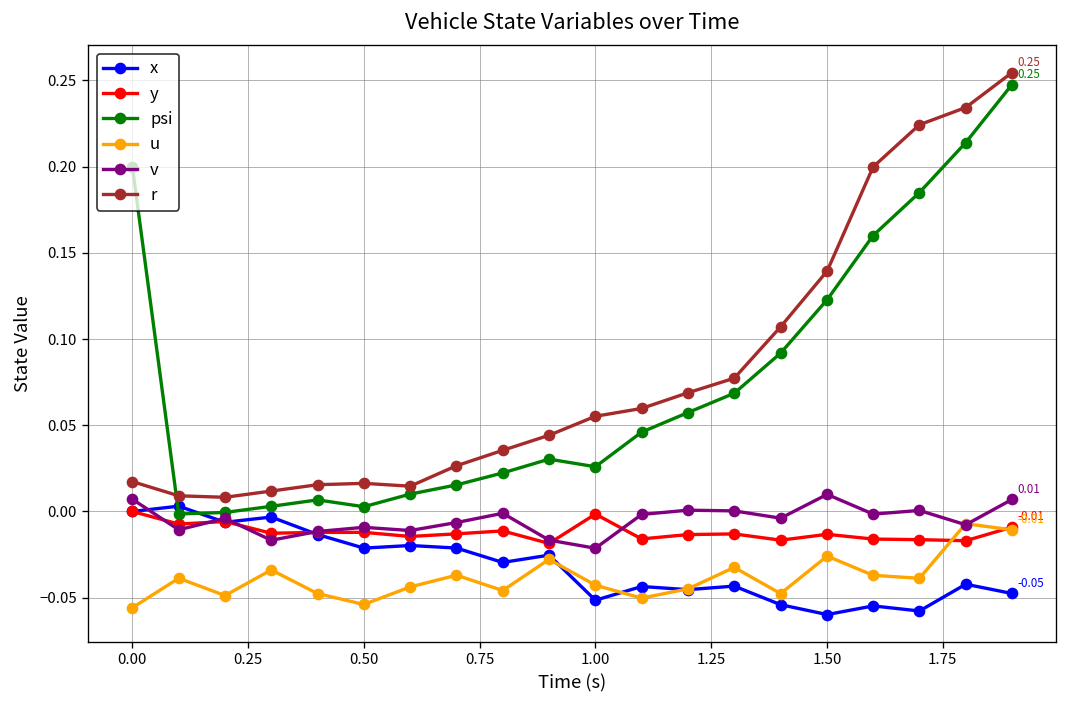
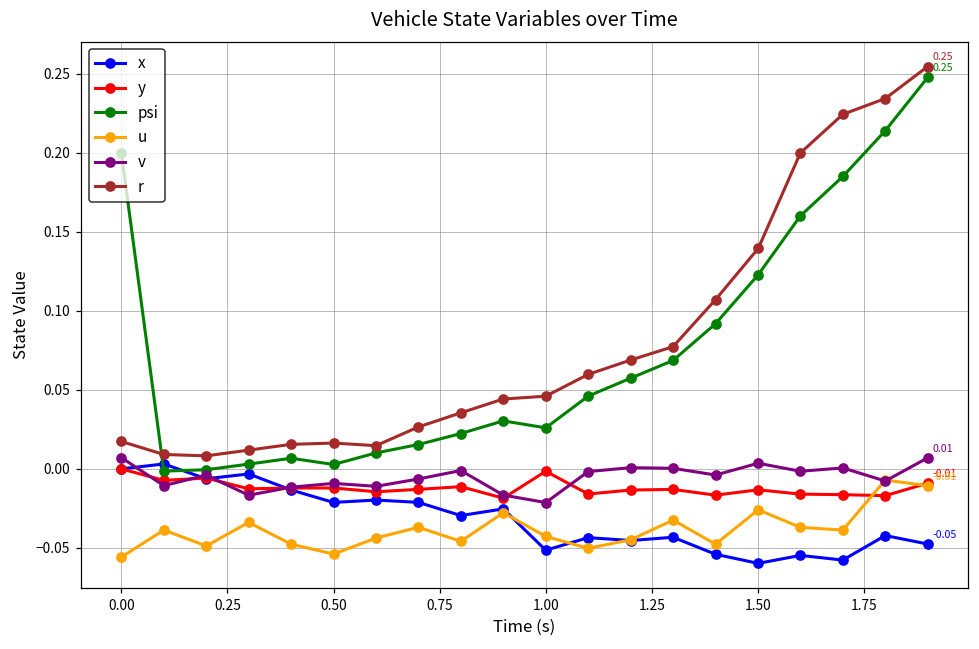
  {
    "x": {
      "0.50": -0.021,
      "1.00": -0.051,
      "1.50": -0.060
    },
    "y": {
      "0.50": -0.012,
      "1.00": -0.002,
      "1.50": -0.013
    },
    "psi": {
      "0.50": 0.003,
      "1.00": 0.026,
      "1.50": 0.123
    },
    "u": {
      "0.00": -0.056,
      "0.50": -0.054,
      "1.00": -0.043,
      "1.50": -0.026
    },
    "v": {
      "0.00": 0.007,
      "0.50": -0.009,
      "1.00": -0.021,
-     "1.50": 0.010
+     "1.50": 0.004
    },
    "r": {
      "0.00": 0.017,
      "0.50": 0.016,
-     "1.00": 0.055,
+     "1.00": 0.046,
      "1.50": 0.139
    }
  }
